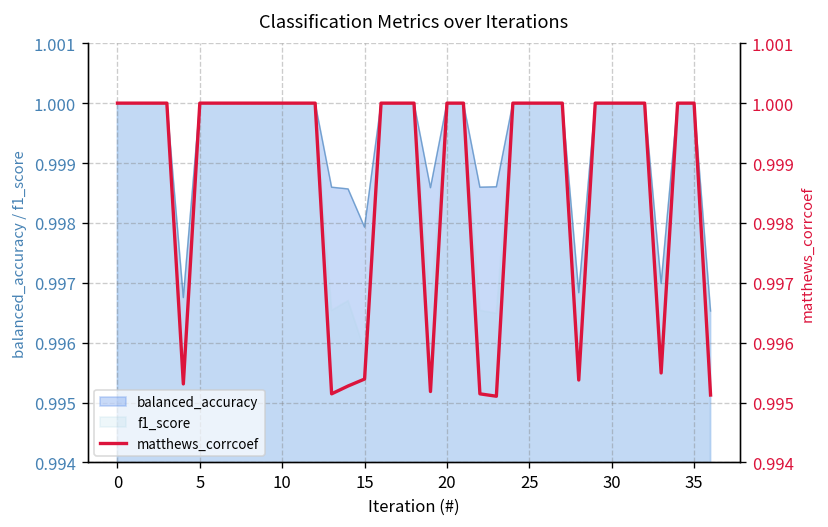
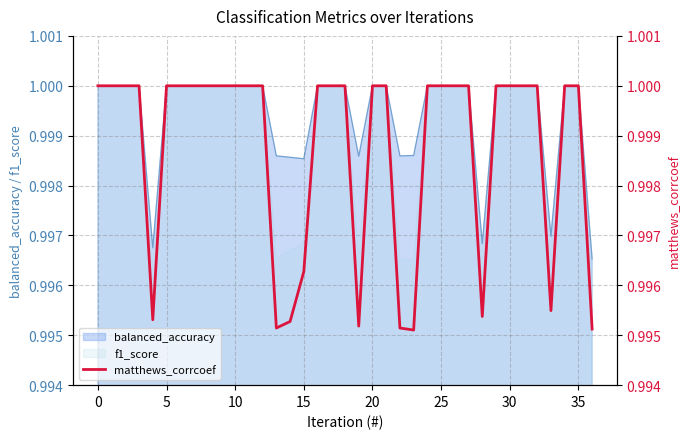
  {
    "balanced_accuracy": {
-     "15": 0.9979
+     "15": 0.9985
    },
    "f1_score": {
-     "15": 0.9959
+     "15": 0.9968
    },
    "matthews_corrcoef": {
      "0": 1.0000,
      "5": 1.0000,
      "10": 1.0000,
-     "15": 0.9954,
+     "15": 0.9963,
      "20": 1.0000,
      "25": 1.0000,
      "30": 1.0000,
      "35": 1.0000
    }
  }
